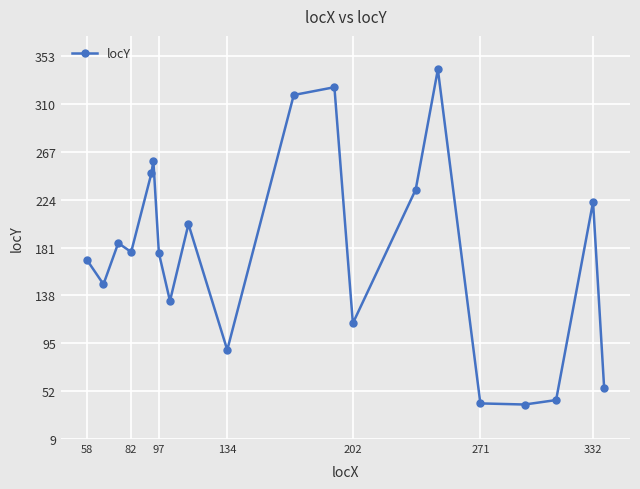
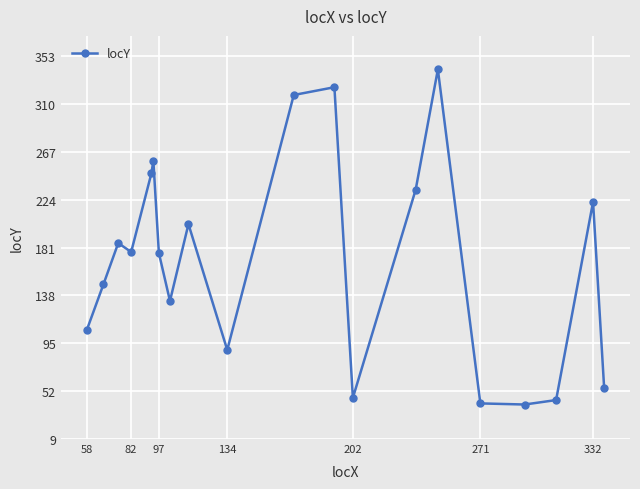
  {
-   "58": 170,
+   "58": 107,
    "82": 177,
    "97": 176,
    "134": 89,
-   "202": 113,
+   "202": 46,
    "271": 41,
    "332": 222
  }
